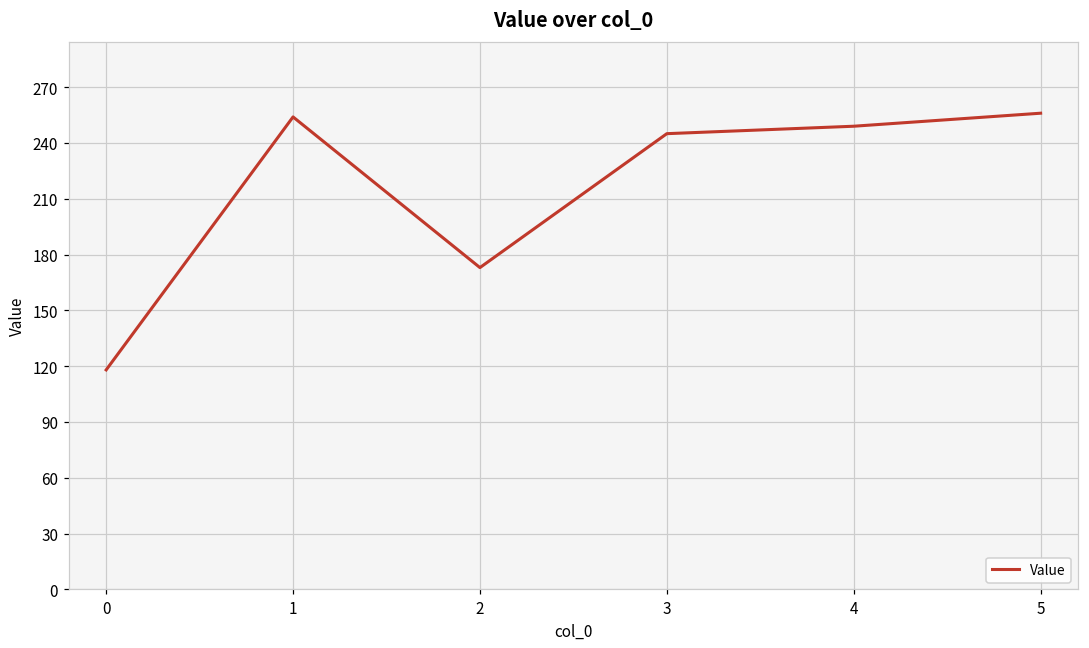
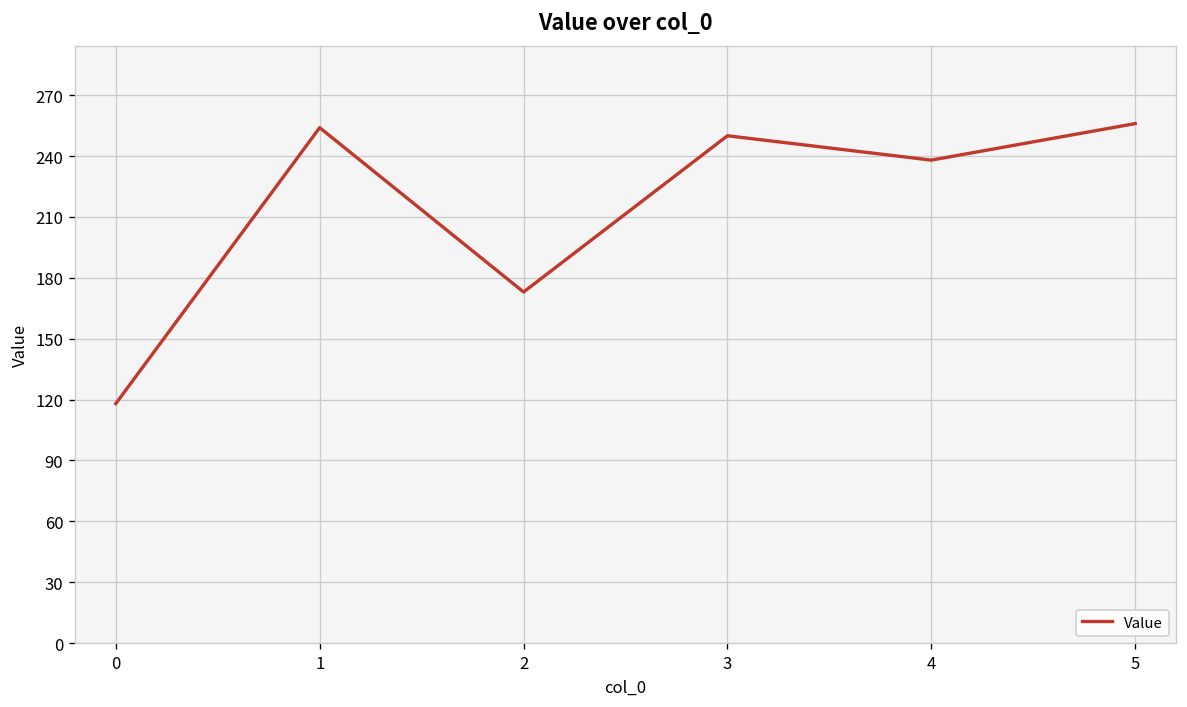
  {
    "0": 118,
    "1": 254,
    "2": 173,
-   "3": 245,
-   "4": 249,
+   "3": 250,
+   "4": 238,
    "5": 256
  }
